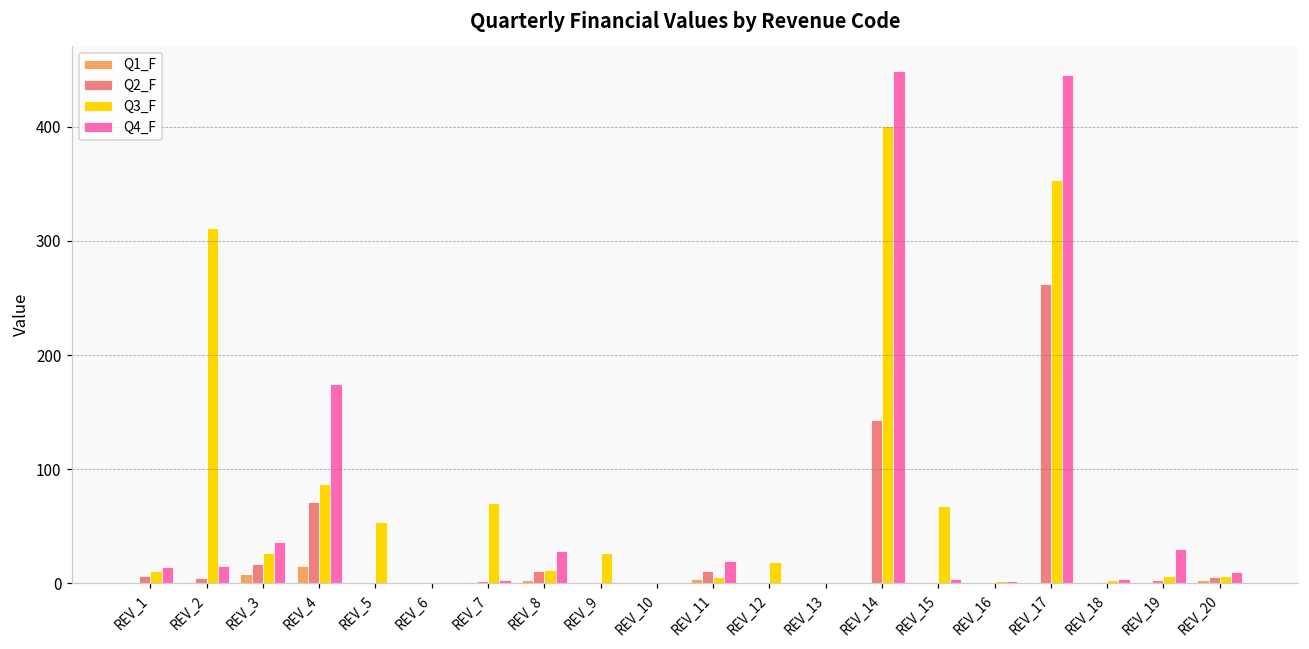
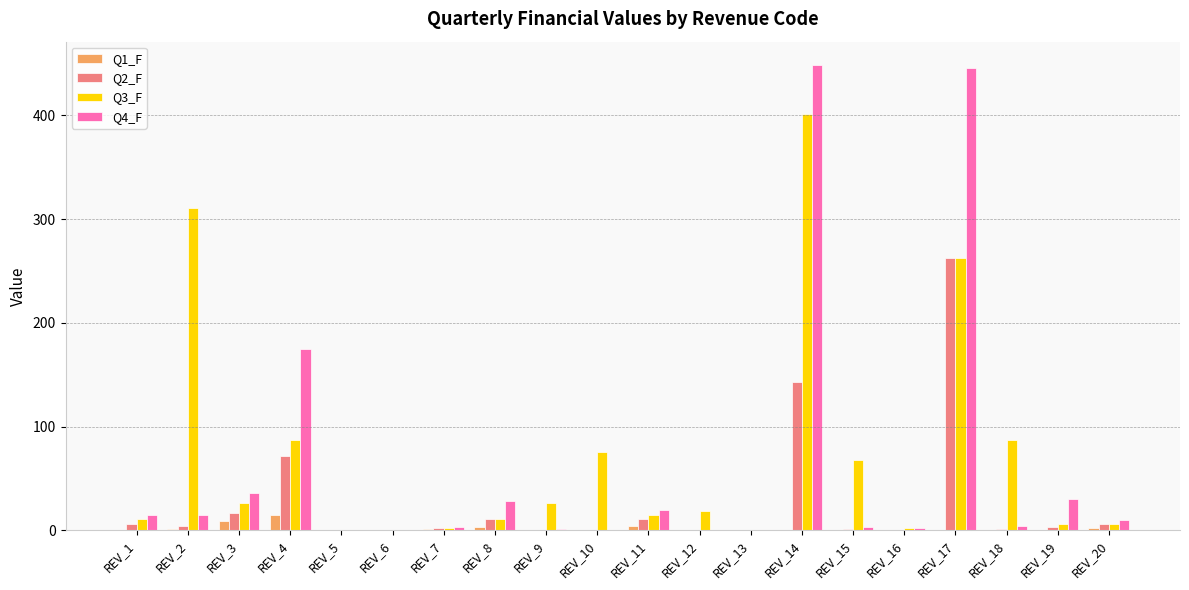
  {
    "Q3_F": {
      "REV_1": 11,
      "REV_2": 311,
      "REV_3": 27,
      "REV_4": 87,
-     "REV_5": 53,
-     "REV_7": 70,
+     "REV_5": 0,
+     "REV_7": 2,
      "REV_8": 11,
      "REV_9": 27,
-     "REV_10": 0,
-     "REV_11": 6,
+     "REV_10": 76,
+     "REV_11": 14,
      "REV_12": 18,
      "REV_14": 401,
      "REV_15": 68,
      "REV_16": 2,
-     "REV_17": 354,
-     "REV_18": 3,
+     "REV_17": 262,
+     "REV_18": 87,
      "REV_19": 6,
      "REV_20": 6
    }
  }
